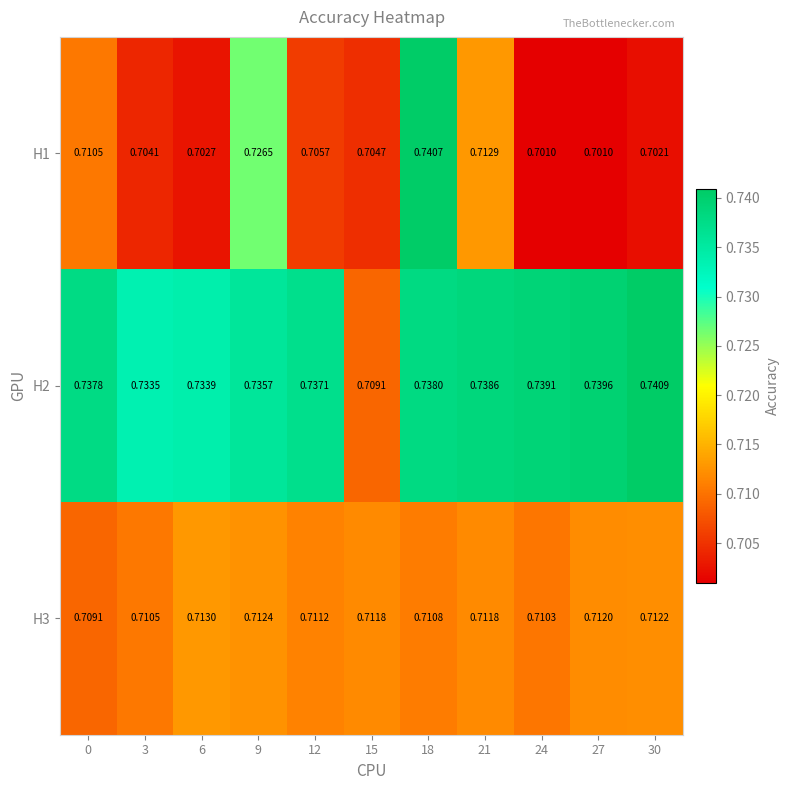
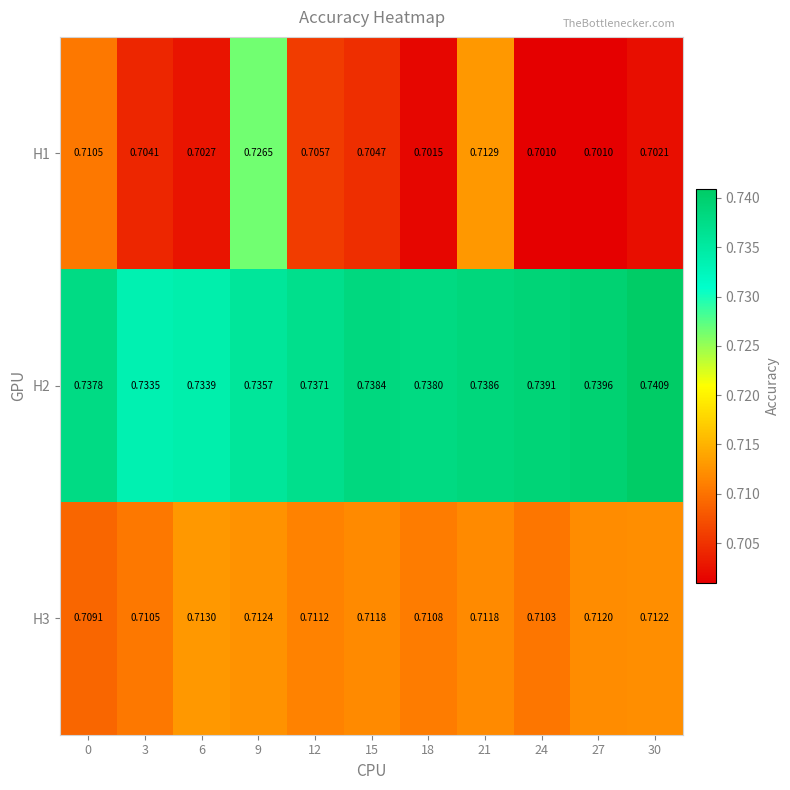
  {
    "H1": {
      "0": 0.7105,
      "3": 0.7041,
      "6": 0.7027,
      "9": 0.7265,
      "12": 0.7057,
      "15": 0.7047,
-     "18": 0.7407,
+     "18": 0.7015,
      "21": 0.7129,
      "24": 0.7010,
      "27": 0.7010,
      "30": 0.7021
    },
    "H2": {
      "0": 0.7378,
      "3": 0.7335,
      "6": 0.7339,
      "9": 0.7357,
      "12": 0.7371,
-     "15": 0.7091,
+     "15": 0.7384,
      "18": 0.7380,
      "21": 0.7386,
      "24": 0.7391,
      "27": 0.7396,
      "30": 0.7409
    },
    "H3": {
      "0": 0.7091,
      "3": 0.7105,
      "6": 0.7130,
      "9": 0.7124,
      "12": 0.7112,
      "15": 0.7118,
      "18": 0.7108,
      "21": 0.7118,
      "24": 0.7103,
      "27": 0.7120,
      "30": 0.7122
    }
  }
